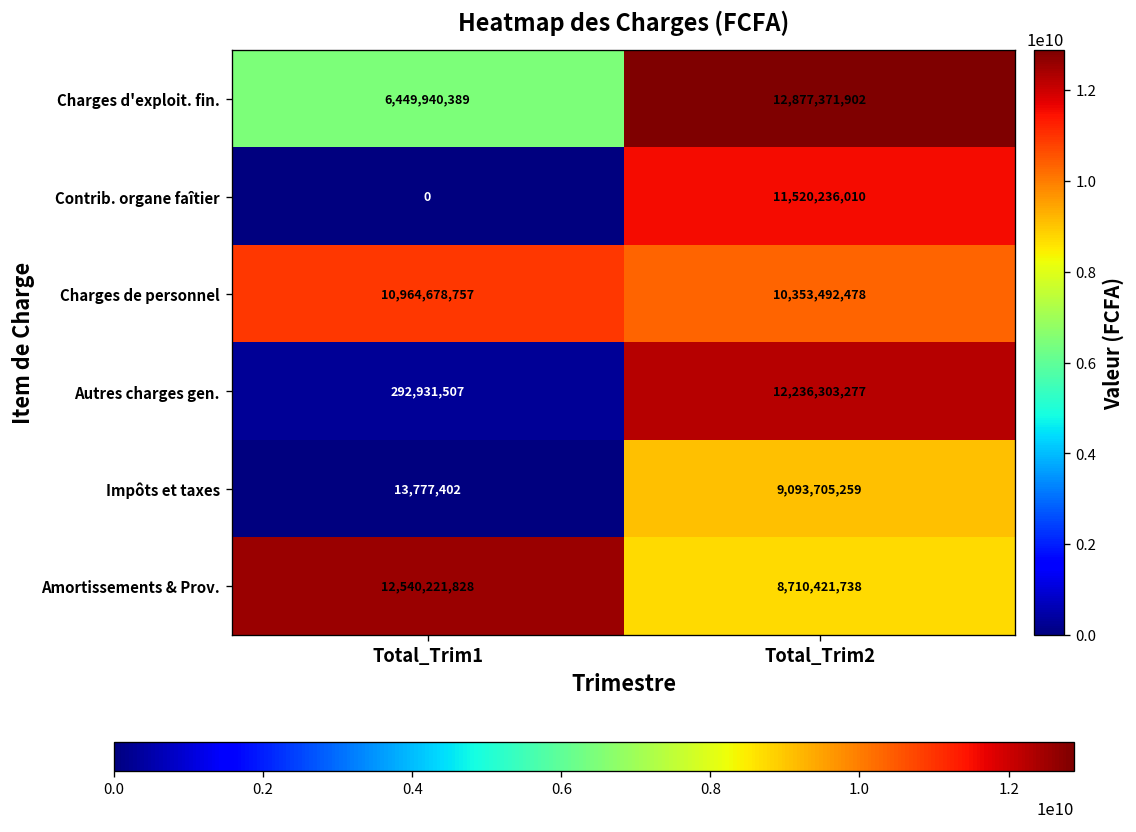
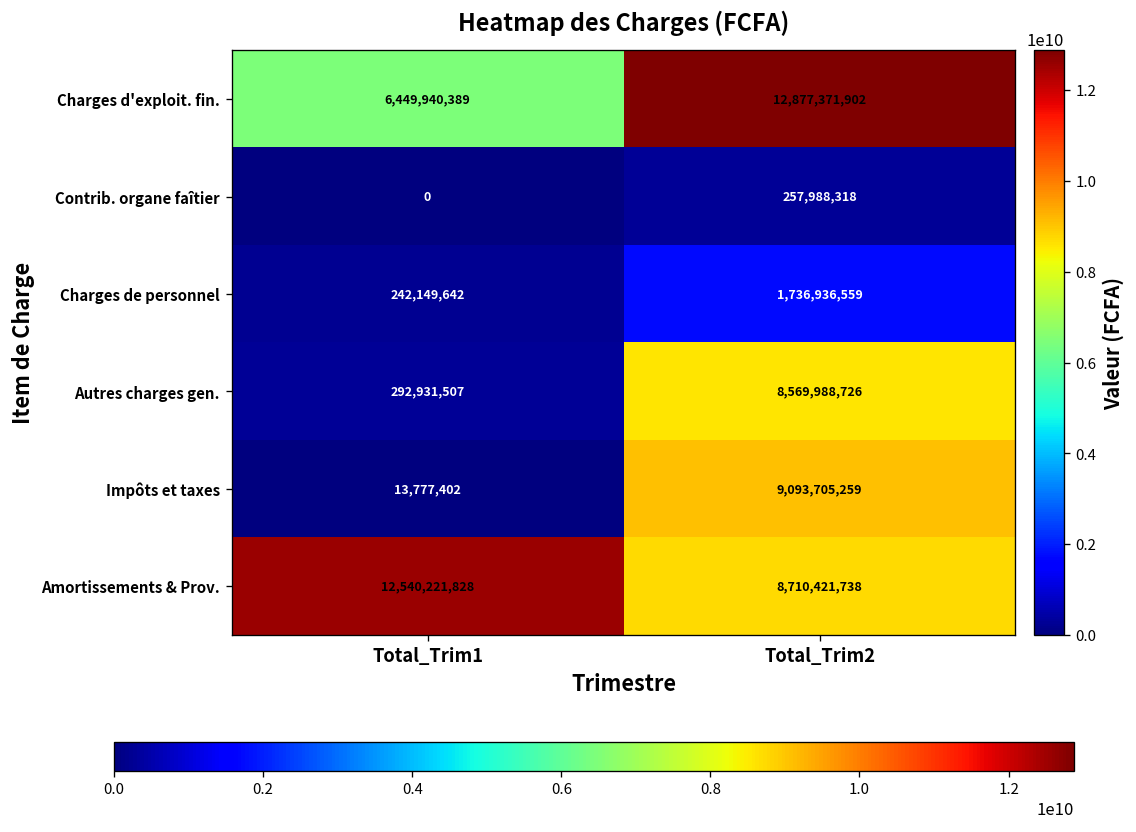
  {
    "Charges d'exploit. fin.": {
      "Total_Trim1": "6,449,940,389",
      "Total_Trim2": "12,877,371,902"
    },
    "Contrib. organe faîtier": {
      "Total_Trim1": "0",
-     "Total_Trim2": "11,520,236,010"
+     "Total_Trim2": "257,988,318"
    },
    "Charges de personnel": {
-     "Total_Trim1": "10,964,678,757",
-     "Total_Trim2": "10,353,492,478"
+     "Total_Trim1": "242,149,642",
+     "Total_Trim2": "1,736,936,559"
    },
    "Autres charges gen.": {
      "Total_Trim1": "292,931,507",
-     "Total_Trim2": "12,236,303,277"
+     "Total_Trim2": "8,569,988,726"
    },
    "Impôts et taxes": {
      "Total_Trim1": "13,777,402",
      "Total_Trim2": "9,093,705,259"
    },
    "Amortissements & Prov.": {
      "Total_Trim1": "12,540,221,828",
      "Total_Trim2": "8,710,421,738"
    }
  }
